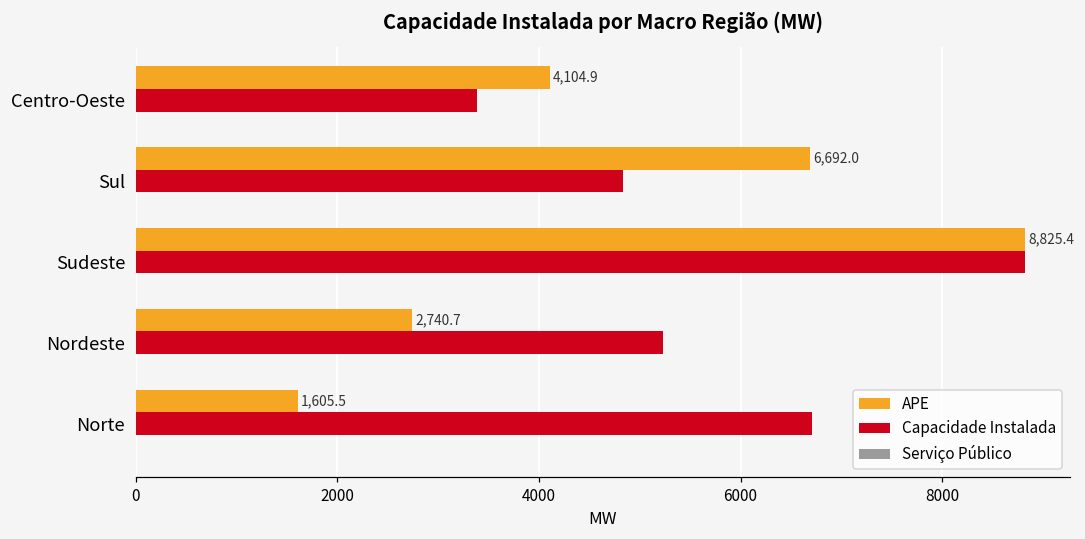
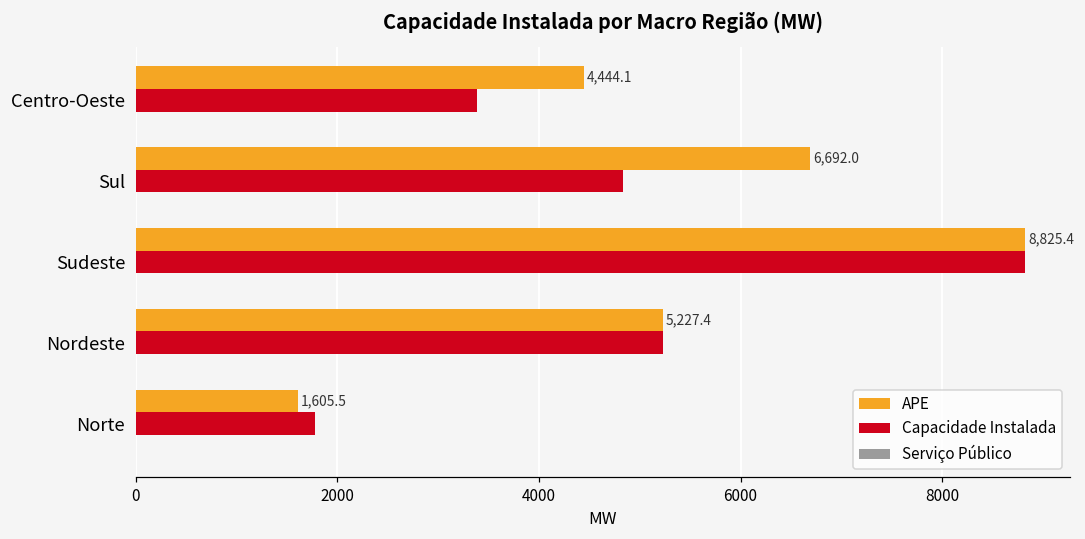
  {
    "APE": {
-     "Centro-Oeste": "4,104.9",
+     "Centro-Oeste": "4,444.1",
      "Sul": "6,692.0",
      "Sudeste": "8,825.4",
-     "Nordeste": "2,740.7",
+     "Nordeste": "5,227.4",
      "Norte": "1,605.5"
    },
    "Capacidade Instalada": {
      "Centro-Oeste": "3400",
      "Sul": "4800",
      "Nordeste": "5200",
-     "Norte": "6700"
+     "Norte": "1800"
    },
    "Serviço Público": {
      "Centro-Oeste": "0",
      "Sul": "0",
      "Sudeste": "0",
      "Nordeste": "0",
      "Norte": "0"
    }
  }
